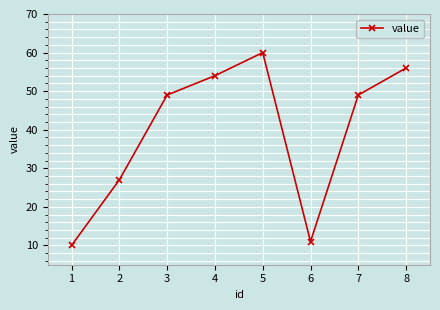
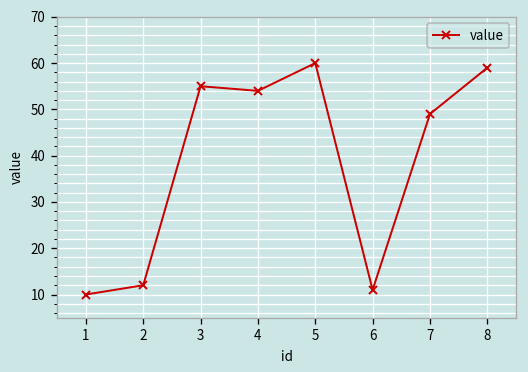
  {
    "1": 10,
-   "2": 27,
-   "3": 49,
+   "2": 12,
+   "3": 55,
    "4": 54,
    "5": 60,
    "6": 11,
    "7": 49,
-   "8": 56
+   "8": 59
  }
